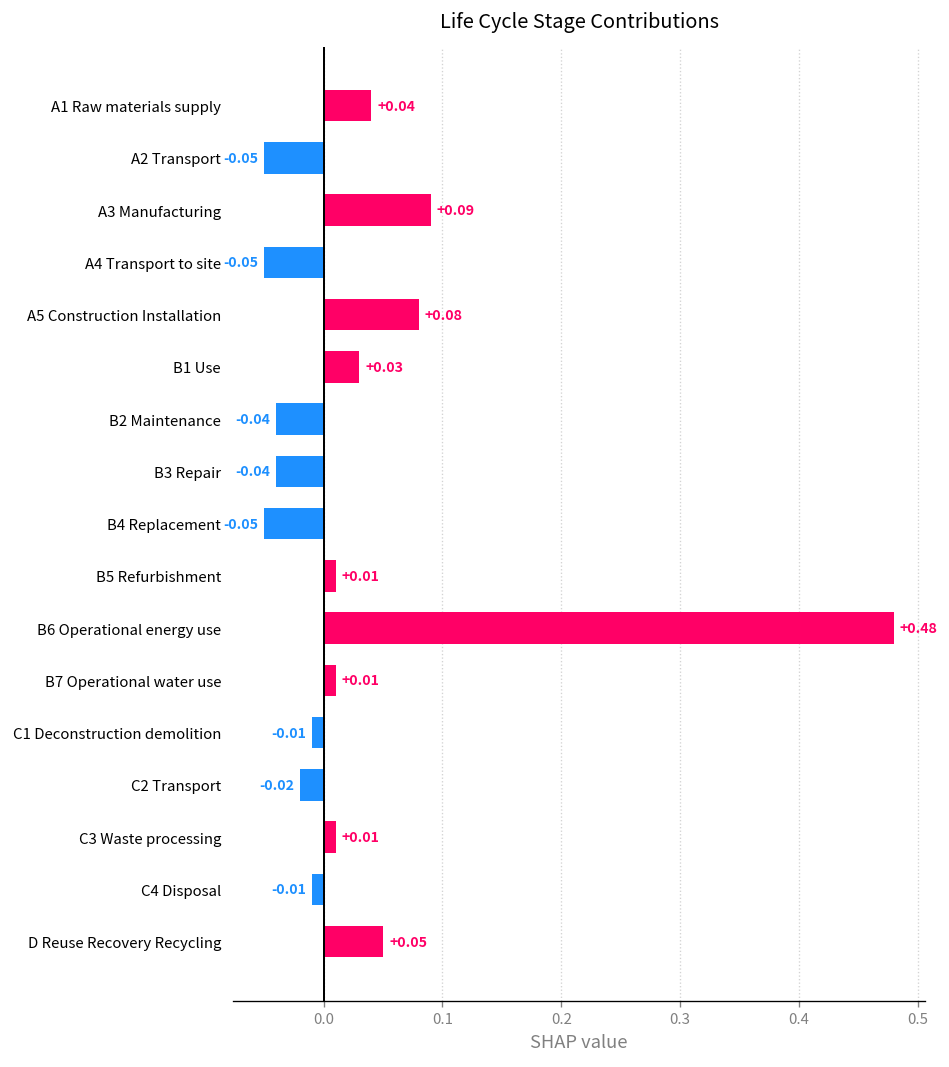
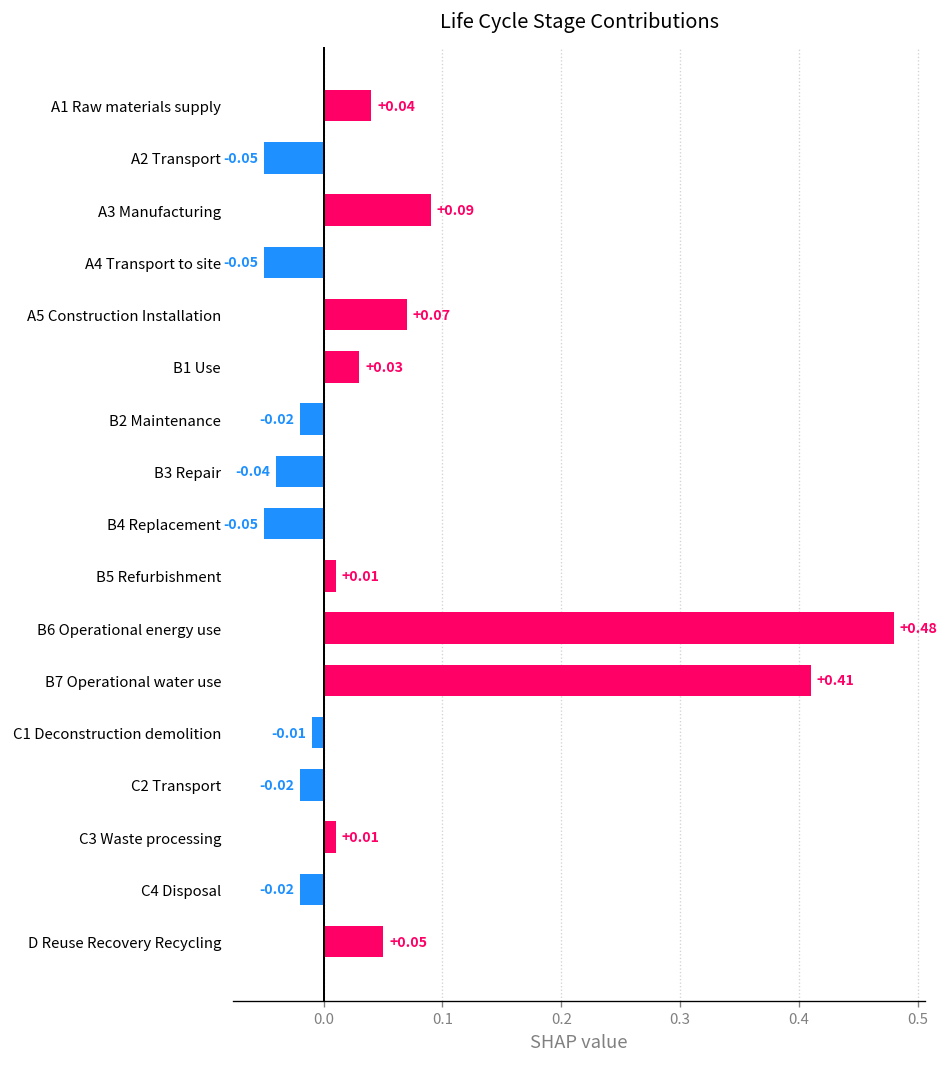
  {
    "A1 Raw materials supply": "+0.04",
    "A2 Transport": "-0.05",
    "A3 Manufacturing": "+0.09",
    "A4 Transport to site": "-0.05",
-   "A5 Construction Installation": "+0.08",
+   "A5 Construction Installation": "+0.07",
    "B1 Use": "+0.03",
-   "B2 Maintenance": "-0.04",
+   "B2 Maintenance": "-0.02",
    "B3 Repair": "-0.04",
    "B4 Replacement": "-0.05",
    "B5 Refurbishment": "+0.01",
    "B6 Operational energy use": "+0.48",
-   "B7 Operational water use": "+0.01",
+   "B7 Operational water use": "+0.41",
    "C1 Deconstruction demolition": "-0.01",
    "C2 Transport": "-0.02",
    "C3 Waste processing": "+0.01",
-   "C4 Disposal": "-0.01",
+   "C4 Disposal": "-0.02",
    "D Reuse Recovery Recycling": "+0.05"
  }
